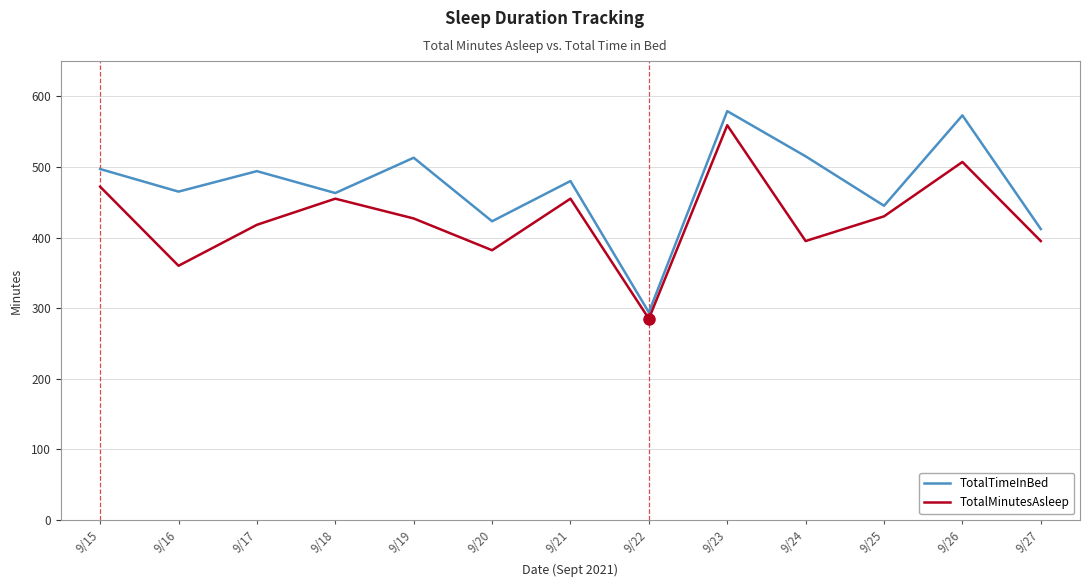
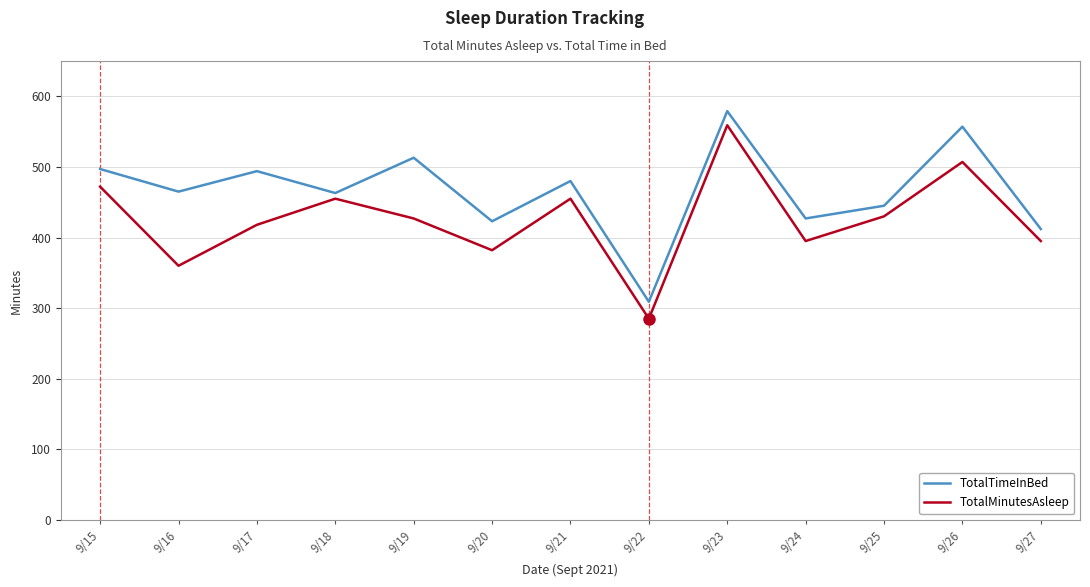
  {
    "TotalTimeInBed": {
      "9/15": 500,
      "9/16": 470,
      "9/17": 490,
      "9/18": 460,
      "9/19": 510,
      "9/20": 420,
      "9/21": 480,
-     "9/22": 290,
+     "9/22": 310,
      "9/23": 580,
-     "9/24": 520,
+     "9/24": 430,
      "9/25": 450,
-     "9/26": 570,
+     "9/26": 560,
      "9/27": 410
    }
  }
